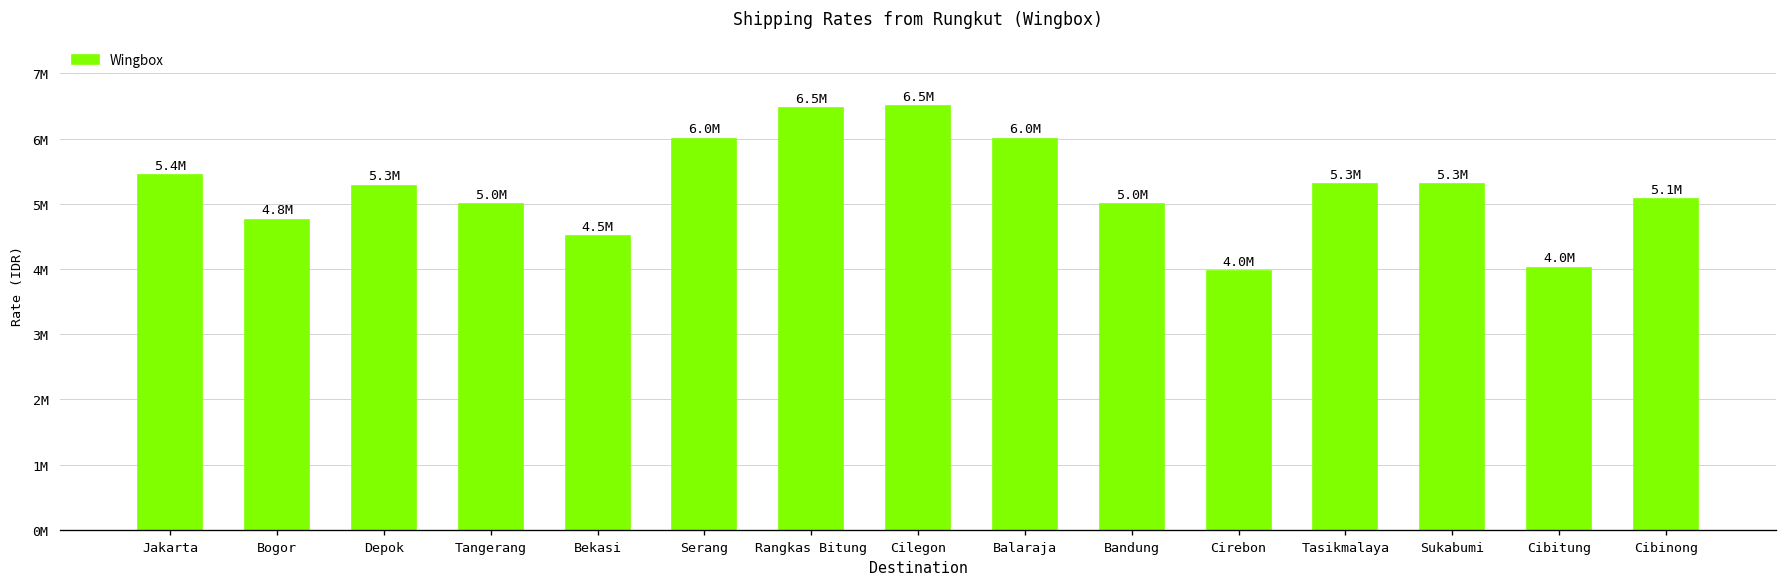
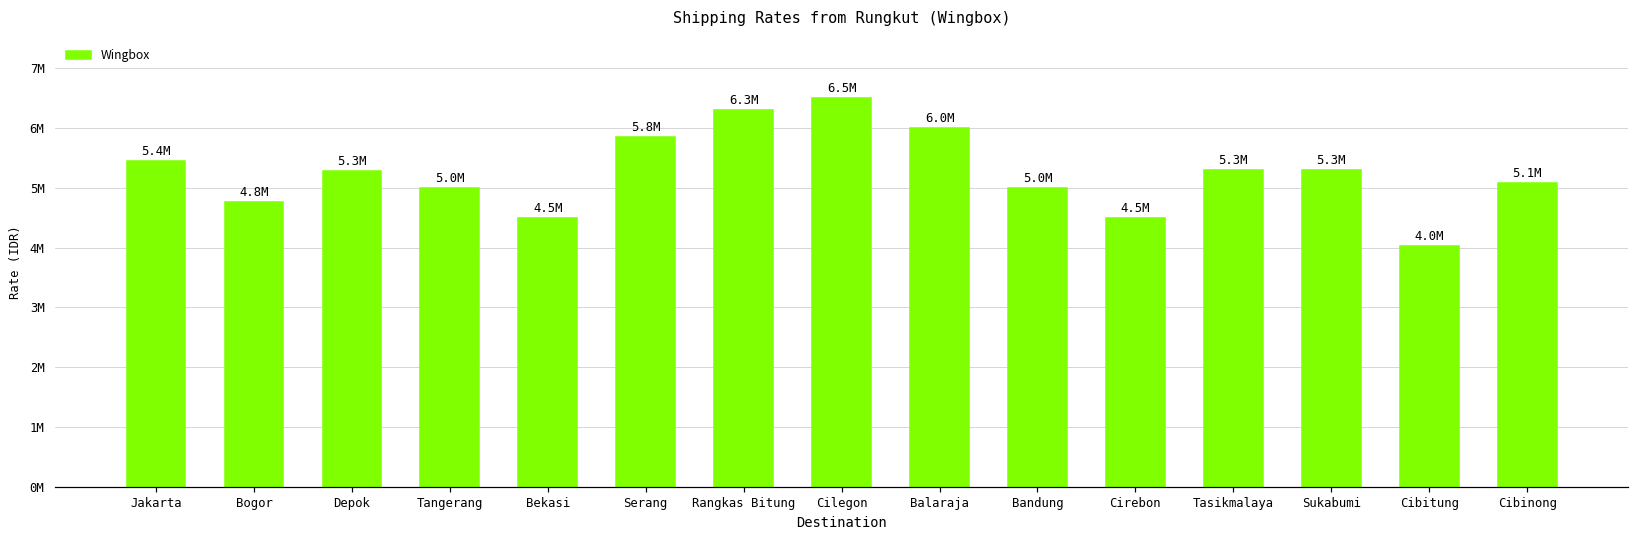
  {
    "Jakarta": "5.4M",
    "Bogor": "4.8M",
    "Depok": "5.3M",
    "Tangerang": "5.0M",
    "Bekasi": "4.5M",
-   "Serang": "6.0M",
-   "Rangkas Bitung": "6.5M",
+   "Serang": "5.8M",
+   "Rangkas Bitung": "6.3M",
    "Cilegon": "6.5M",
    "Balaraja": "6.0M",
    "Bandung": "5.0M",
-   "Cirebon": "4.0M",
+   "Cirebon": "4.5M",
    "Tasikmalaya": "5.3M",
    "Sukabumi": "5.3M",
    "Cibitung": "4.0M",
    "Cibinong": "5.1M"
  }
